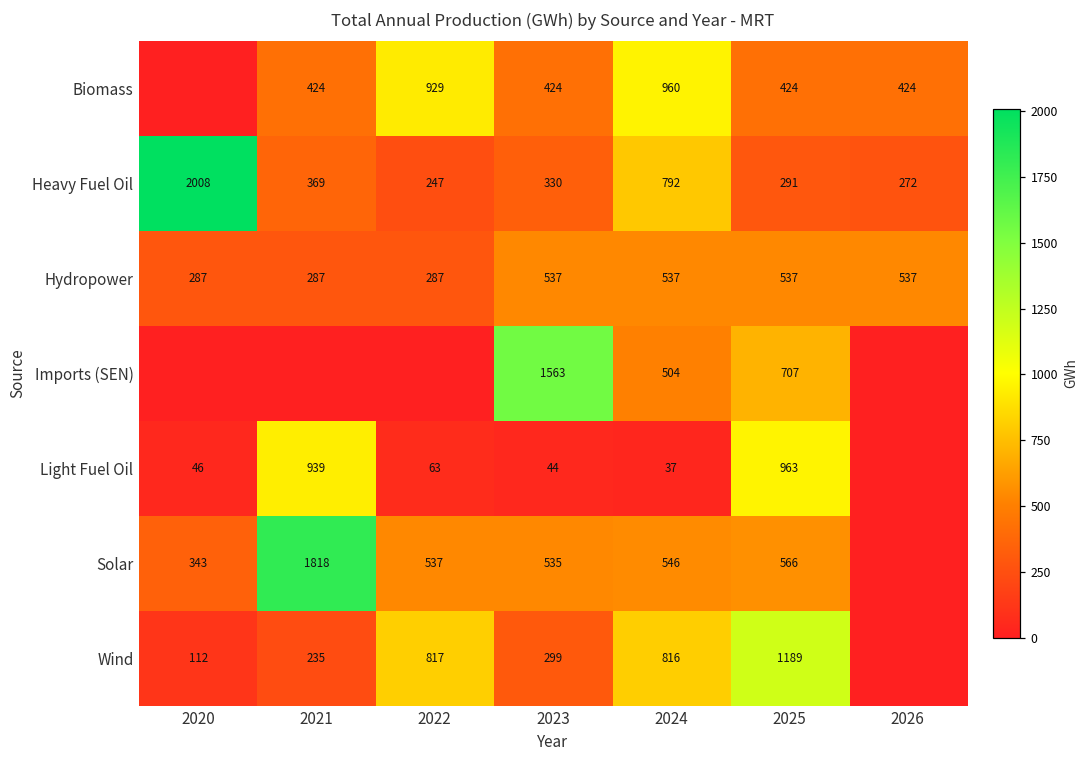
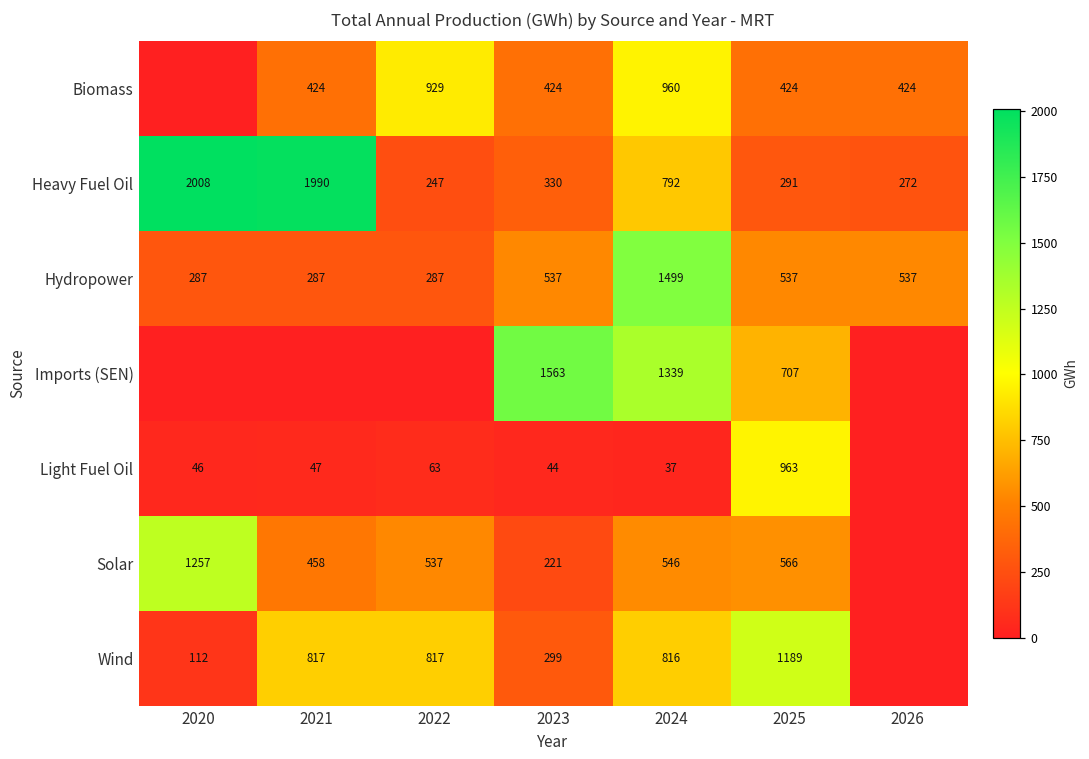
  {
    "Biomass": {
      "2021": 424,
      "2022": 929,
      "2023": 424,
      "2024": 960,
      "2025": 424,
      "2026": 424
    },
    "Heavy Fuel Oil": {
      "2020": 2008,
-     "2021": 369,
+     "2021": 1990,
      "2022": 247,
      "2023": 330,
      "2024": 792,
      "2025": 291,
      "2026": 272
    },
    "Hydropower": {
      "2020": 287,
      "2021": 287,
      "2022": 287,
      "2023": 537,
-     "2024": 537,
+     "2024": 1499,
      "2025": 537,
      "2026": 537
    },
    "Imports (SEN)": {
      "2023": 1563,
-     "2024": 504,
+     "2024": 1339,
      "2025": 707
    },
    "Light Fuel Oil": {
      "2020": 46,
-     "2021": 939,
+     "2021": 47,
      "2022": 63,
      "2023": 44,
      "2024": 37,
      "2025": 963
    },
    "Solar": {
-     "2020": 343,
-     "2021": 1818,
+     "2020": 1257,
+     "2021": 458,
      "2022": 537,
-     "2023": 535,
+     "2023": 221,
      "2024": 546,
      "2025": 566
    },
    "Wind": {
      "2020": 112,
-     "2021": 235,
+     "2021": 817,
      "2022": 817,
      "2023": 299,
      "2024": 816,
      "2025": 1189
    }
  }
